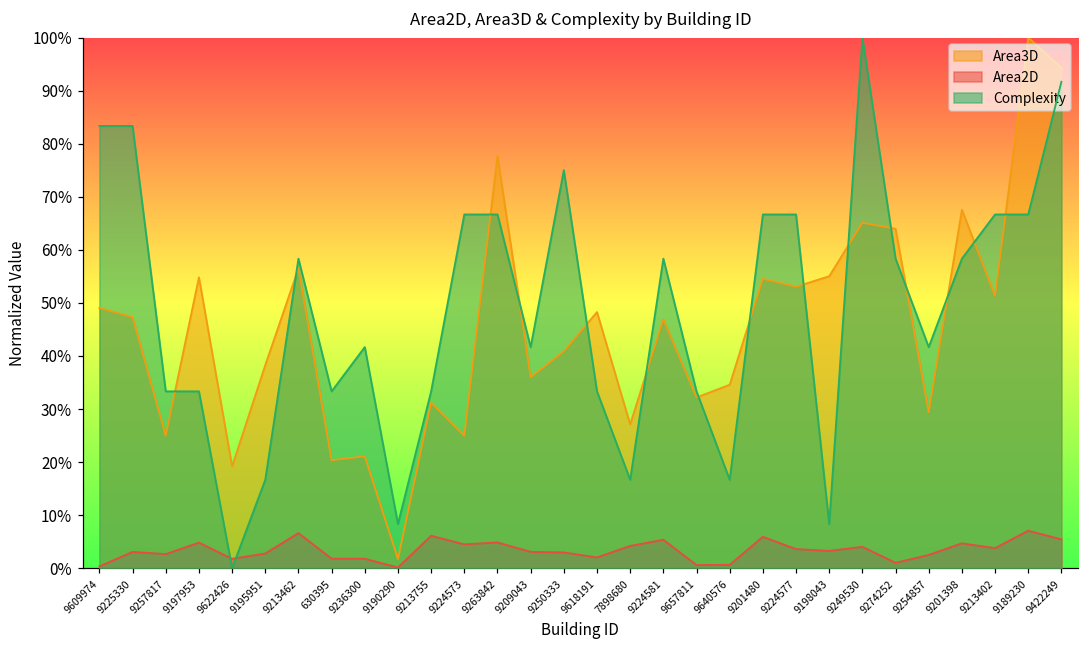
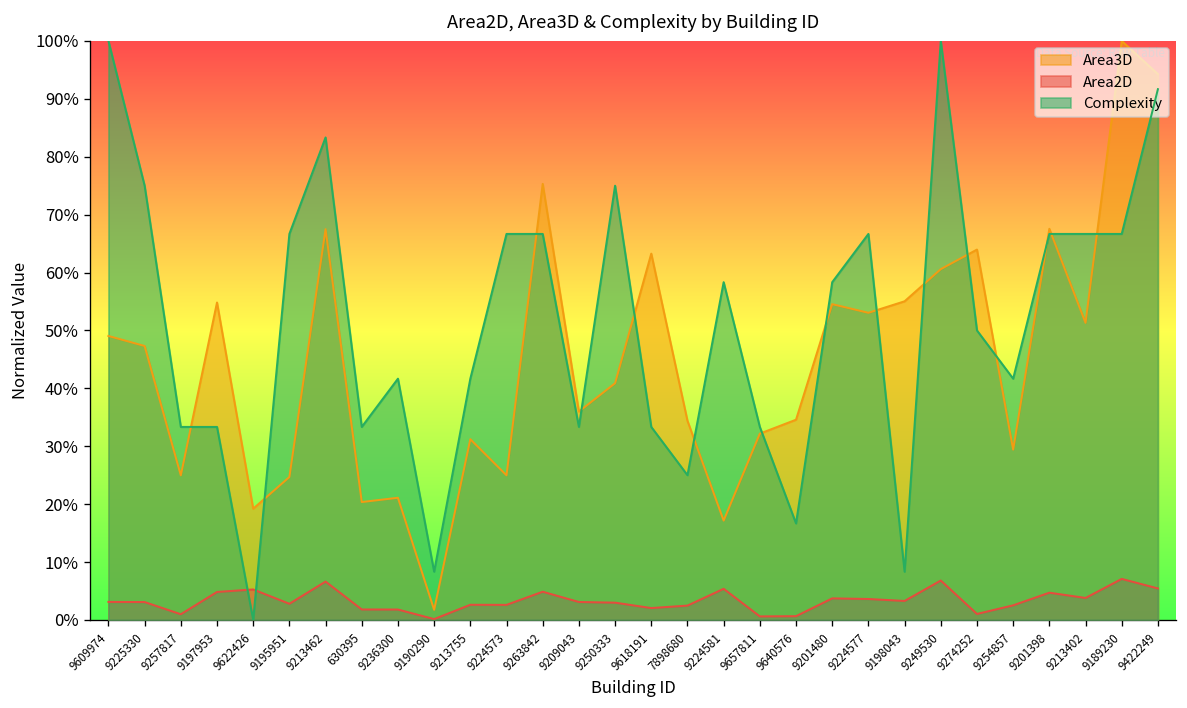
  {
    "Area3D": {
      "9609974": "49%",
      "9225330": "47%",
      "9257817": "25%",
      "9197953": "55%",
      "9622426": "19%",
-     "9195951": "38%",
-     "9213462": "57%",
+     "9195951": "25%",
+     "9213462": "67%",
      "630395": "20%",
      "9236300": "21%",
      "9190290": "2%",
      "9213755": "31%",
      "9224573": "25%",
-     "9263842": "78%",
+     "9263842": "75%",
      "9209043": "36%",
      "9250333": "41%",
-     "9618191": "48%",
-     "7898680": "27%",
-     "9224581": "47%",
+     "9618191": "63%",
+     "7898680": "34%",
+     "9224581": "17%",
      "9657811": "32%",
      "9640576": "35%",
      "9201480": "55%",
      "9224577": "53%",
      "9198043": "55%",
-     "9249530": "65%",
+     "9249530": "61%",
      "9274252": "64%",
      "9254857": "29%",
      "9201398": "68%",
      "9213402": "51%",
      "9189230": "100%"
    },
    "Area2D": {
-     "9609974": "0%",
+     "9609974": "3%",
      "9225330": "3%",
-     "9257817": "3%",
+     "9257817": "1%",
      "9197953": "5%",
-     "9622426": "2%",
+     "9622426": "5%",
      "9195951": "3%",
      "9213462": "7%",
      "630395": "2%",
      "9236300": "2%",
      "9190290": "0%",
-     "9213755": "6%",
-     "9224573": "5%",
+     "9213755": "3%",
+     "9224573": "3%",
      "9263842": "5%",
      "9209043": "3%",
      "9250333": "3%",
      "9618191": "2%",
-     "7898680": "4%",
+     "7898680": "2%",
      "9224581": "5%",
      "9657811": "1%",
      "9640576": "1%",
-     "9201480": "6%",
+     "9201480": "4%",
      "9224577": "4%",
      "9198043": "3%",
-     "9249530": "4%",
+     "9249530": "7%",
      "9274252": "1%",
      "9254857": "3%",
      "9201398": "5%",
      "9213402": "4%",
      "9189230": "7%",
      "9422249": "5%"
    },
    "Complexity": {
-     "9609974": "83%",
-     "9225330": "83%",
+     "9609974": "100%",
+     "9225330": "75%",
      "9257817": "33%",
      "9197953": "33%",
      "9622426": "0%",
-     "9195951": "17%",
-     "9213462": "58%",
+     "9195951": "67%",
+     "9213462": "83%",
      "630395": "33%",
      "9236300": "42%",
      "9190290": "8%",
-     "9213755": "33%",
+     "9213755": "42%",
      "9224573": "67%",
      "9263842": "67%",
-     "9209043": "42%",
+     "9209043": "33%",
      "9250333": "75%",
      "9618191": "33%",
-     "7898680": "17%",
+     "7898680": "25%",
      "9224581": "58%",
      "9657811": "33%",
      "9640576": "17%",
-     "9201480": "67%",
+     "9201480": "58%",
      "9224577": "67%",
      "9198043": "8%",
      "9249530": "100%",
-     "9274252": "58%",
+     "9274252": "50%",
      "9254857": "42%",
-     "9201398": "58%",
+     "9201398": "67%",
      "9213402": "67%",
      "9189230": "67%"
    }
  }
